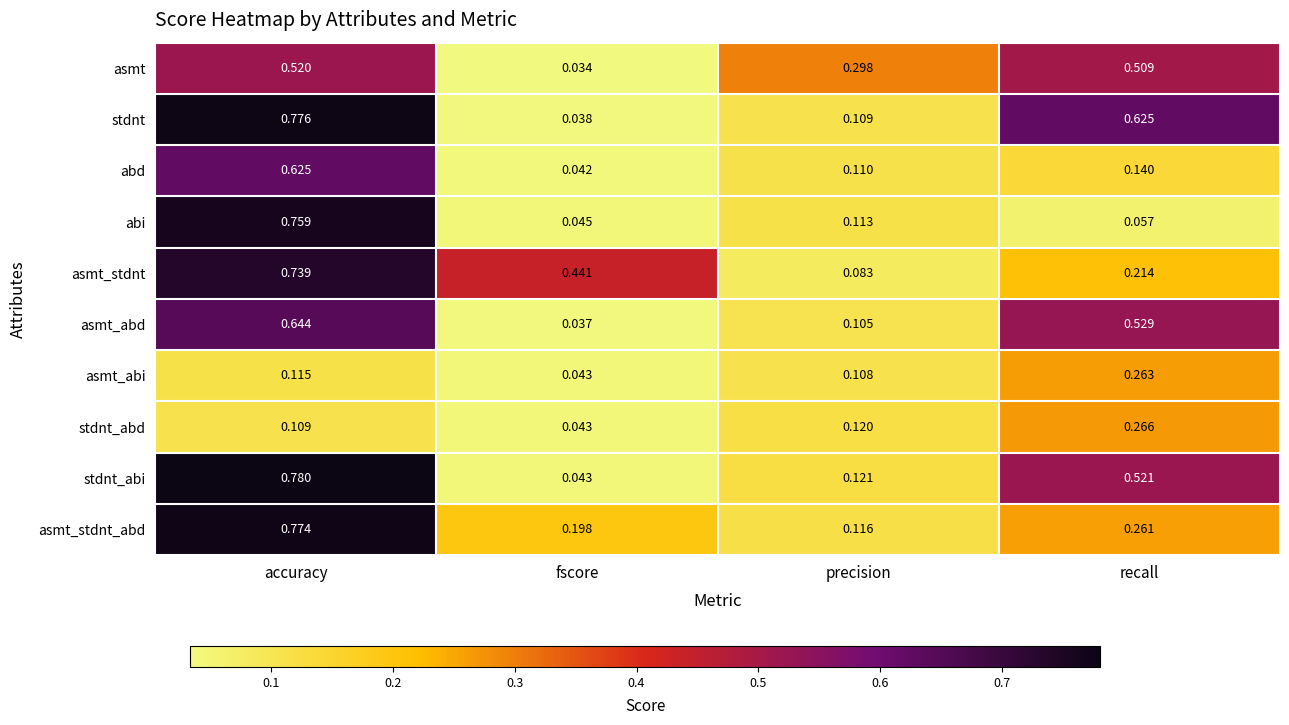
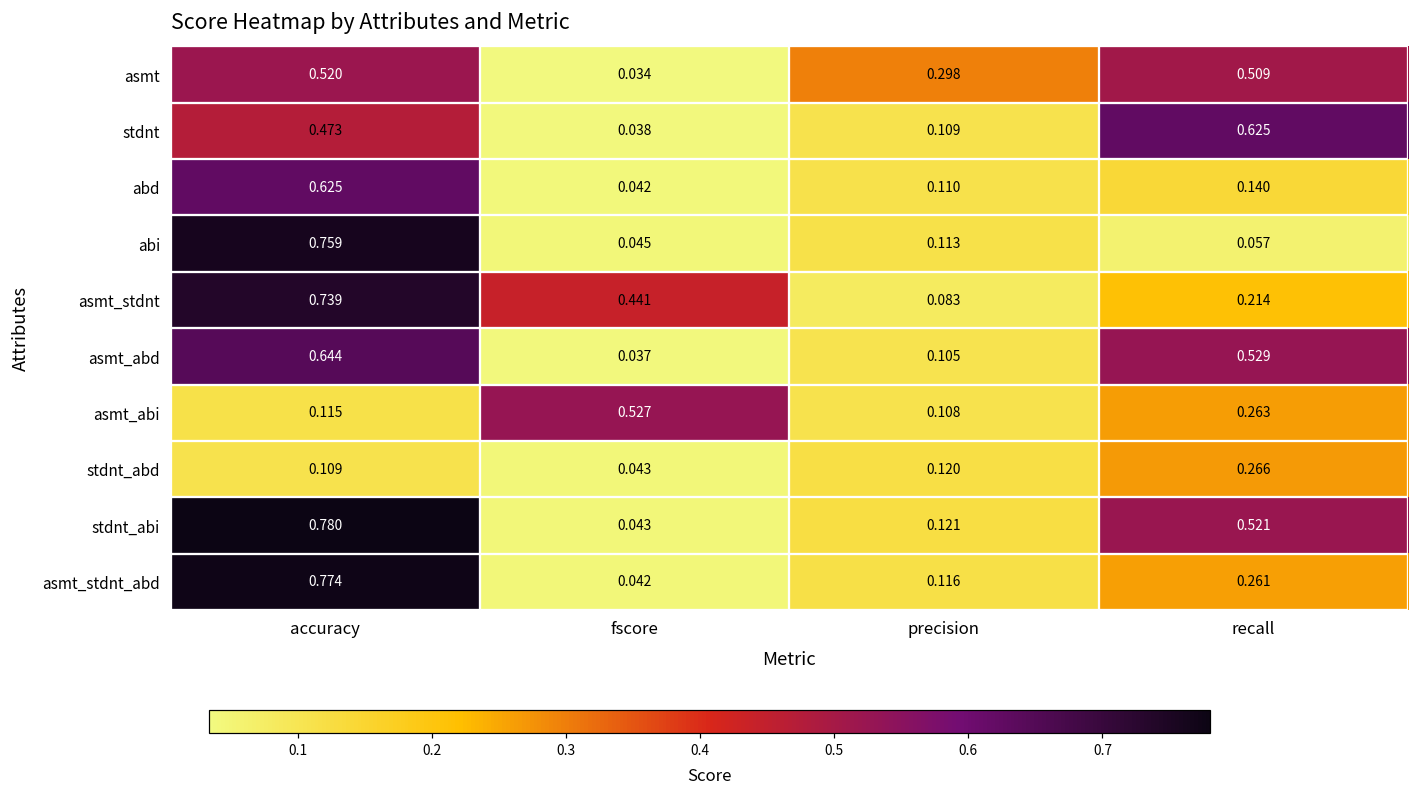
  {
    "asmt": {
      "accuracy": 0.520,
      "fscore": 0.034,
      "precision": 0.298,
      "recall": 0.509
    },
    "stdnt": {
-     "accuracy": 0.776,
+     "accuracy": 0.473,
      "fscore": 0.038,
      "precision": 0.109,
      "recall": 0.625
    },
    "abd": {
      "accuracy": 0.625,
      "fscore": 0.042,
      "precision": 0.110,
      "recall": 0.140
    },
    "abi": {
      "accuracy": 0.759,
      "fscore": 0.045,
      "precision": 0.113,
      "recall": 0.057
    },
    "asmt_stdnt": {
      "accuracy": 0.739,
      "fscore": 0.441,
      "precision": 0.083,
      "recall": 0.214
    },
    "asmt_abd": {
      "accuracy": 0.644,
      "fscore": 0.037,
      "precision": 0.105,
      "recall": 0.529
    },
    "asmt_abi": {
      "accuracy": 0.115,
-     "fscore": 0.043,
+     "fscore": 0.527,
      "precision": 0.108,
      "recall": 0.263
    },
    "stdnt_abd": {
      "accuracy": 0.109,
      "fscore": 0.043,
      "precision": 0.120,
      "recall": 0.266
    },
    "stdnt_abi": {
      "accuracy": 0.780,
      "fscore": 0.043,
      "precision": 0.121,
      "recall": 0.521
    },
    "asmt_stdnt_abd": {
      "accuracy": 0.774,
-     "fscore": 0.198,
+     "fscore": 0.042,
      "precision": 0.116,
      "recall": 0.261
    }
  }
